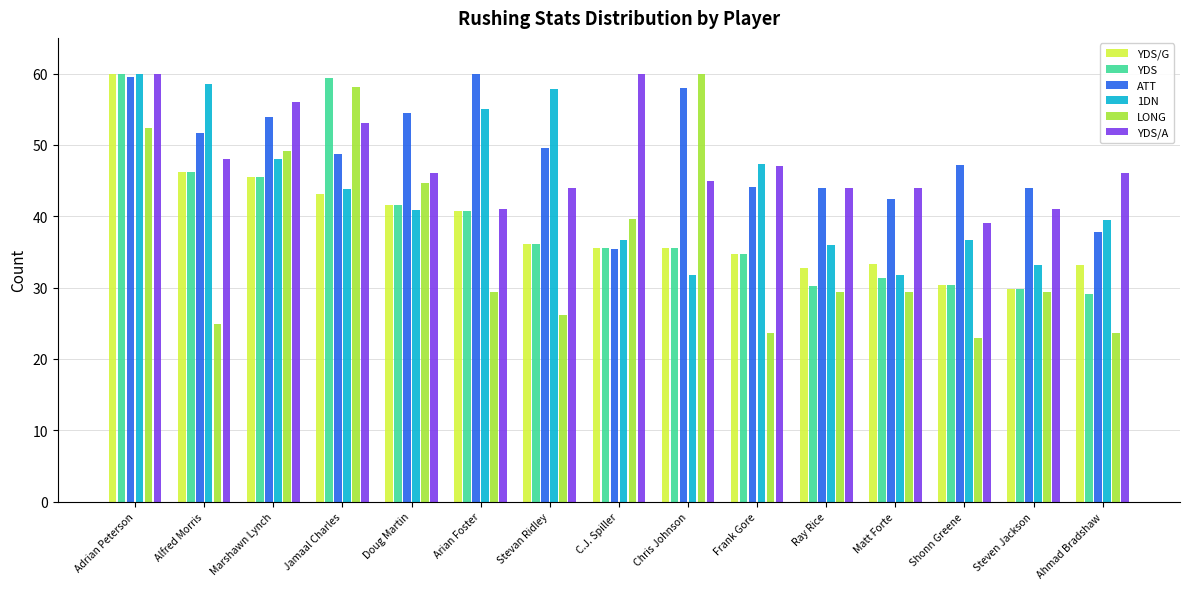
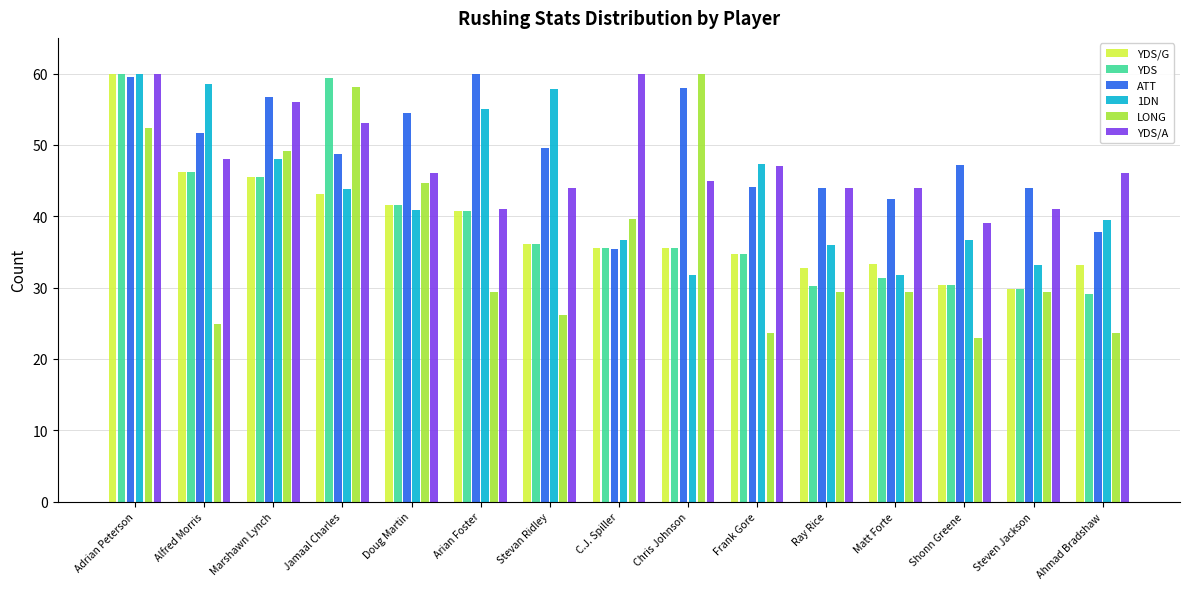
  {
    "YDS": {
      "Adrian Peterson": 60,
      "Alfred Morris": 46,
      "Marshawn Lynch": 45,
      "Jamaal Charles": 59,
      "Doug Martin": 42,
      "Arian Foster": 41,
      "Stevan Ridley": 36,
      "C.J. Spiller": 36,
      "Chris Johnson": 36,
      "Frank Gore": 35,
      "Ray Rice": 30,
      "Matt Forte": 31,
      "Shonn Greene": 30,
      "Steven Jackson": 30,
      "Ahmad Bradshaw": 29
    },
    "ATT": {
      "Adrian Peterson": 59,
      "Alfred Morris": 52,
-     "Marshawn Lynch": 54,
+     "Marshawn Lynch": 57,
      "Jamaal Charles": 49,
      "Doug Martin": 55,
      "Arian Foster": 60,
      "Stevan Ridley": 50,
      "C.J. Spiller": 35,
      "Chris Johnson": 58,
      "Frank Gore": 44,
      "Ray Rice": 44,
      "Matt Forte": 42,
      "Shonn Greene": 47,
      "Steven Jackson": 44,
      "Ahmad Bradshaw": 38
    },
    "1DN": {
      "Adrian Peterson": 60,
      "Alfred Morris": 59,
      "Marshawn Lynch": 48,
      "Jamaal Charles": 44,
      "Doug Martin": 41,
      "Arian Foster": 55,
      "Stevan Ridley": 58,
      "C.J. Spiller": 37,
      "Chris Johnson": 32,
      "Frank Gore": 47,
      "Ray Rice": 36,
      "Matt Forte": 32,
      "Shonn Greene": 37,
      "Steven Jackson": 33,
      "Ahmad Bradshaw": 40
    },
    "YDS/A": {
      "Adrian Peterson": 60,
      "Alfred Morris": 48,
      "Marshawn Lynch": 56,
      "Jamaal Charles": 53,
      "Doug Martin": 46,
      "Arian Foster": 41,
      "Stevan Ridley": 44,
      "C.J. Spiller": 60,
      "Chris Johnson": 45,
      "Frank Gore": 47,
      "Ray Rice": 44,
      "Matt Forte": 44,
      "Shonn Greene": 39,
      "Steven Jackson": 41,
      "Ahmad Bradshaw": 46
    }
  }
